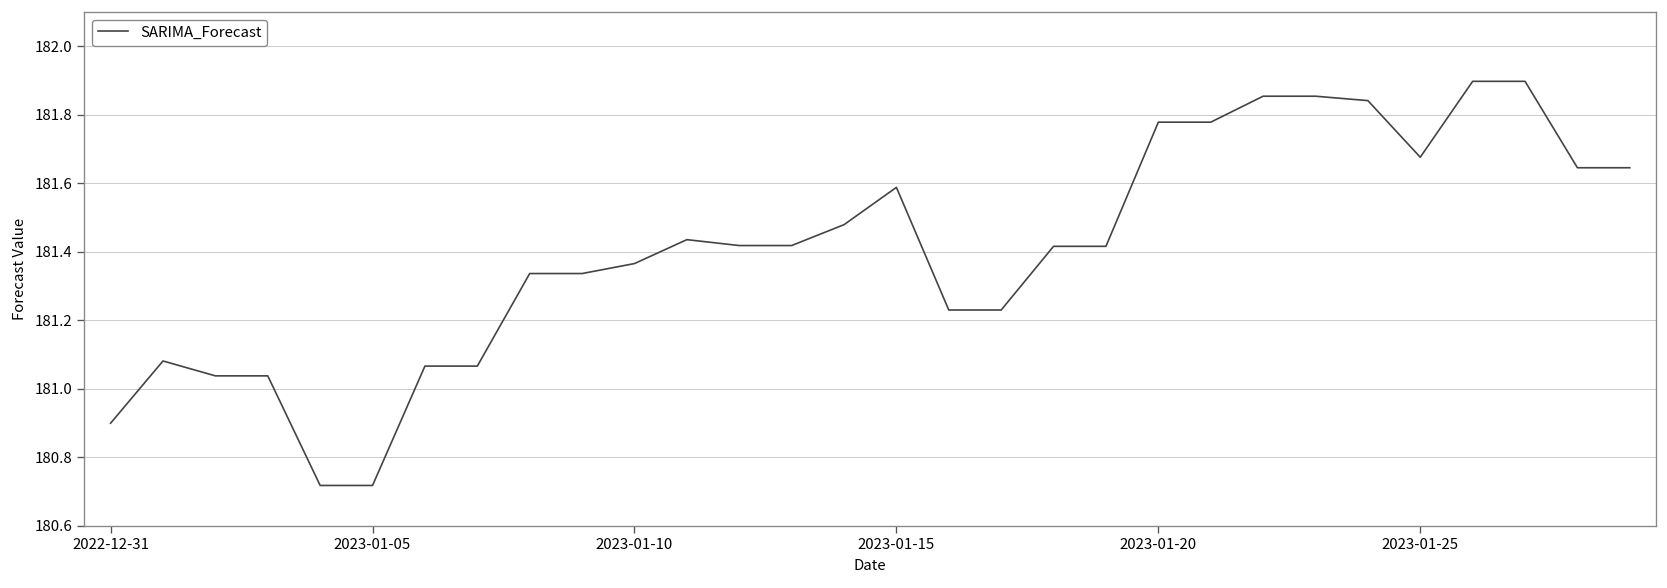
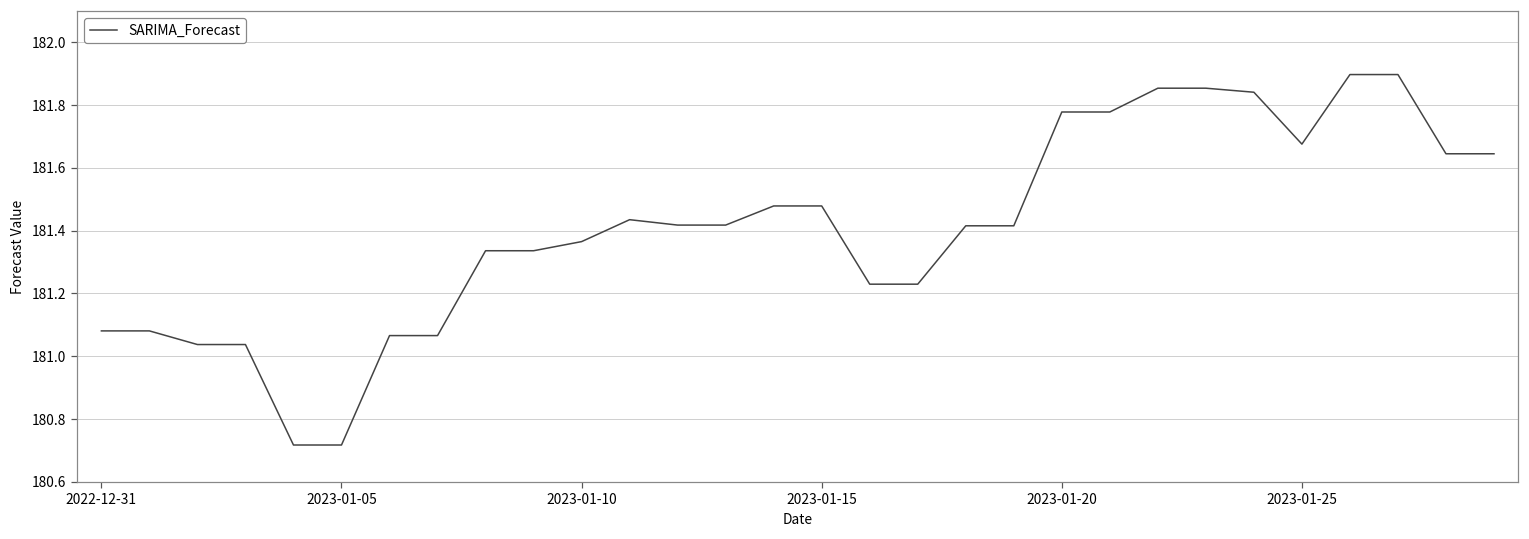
  {
-   "2022-12-31": 180.90,
+   "2022-12-31": 181.08,
    "2023-01-05": 180.72,
    "2023-01-10": 181.37,
-   "2023-01-15": 181.59,
+   "2023-01-15": 181.48,
    "2023-01-20": 181.78,
    "2023-01-25": 181.68
  }
